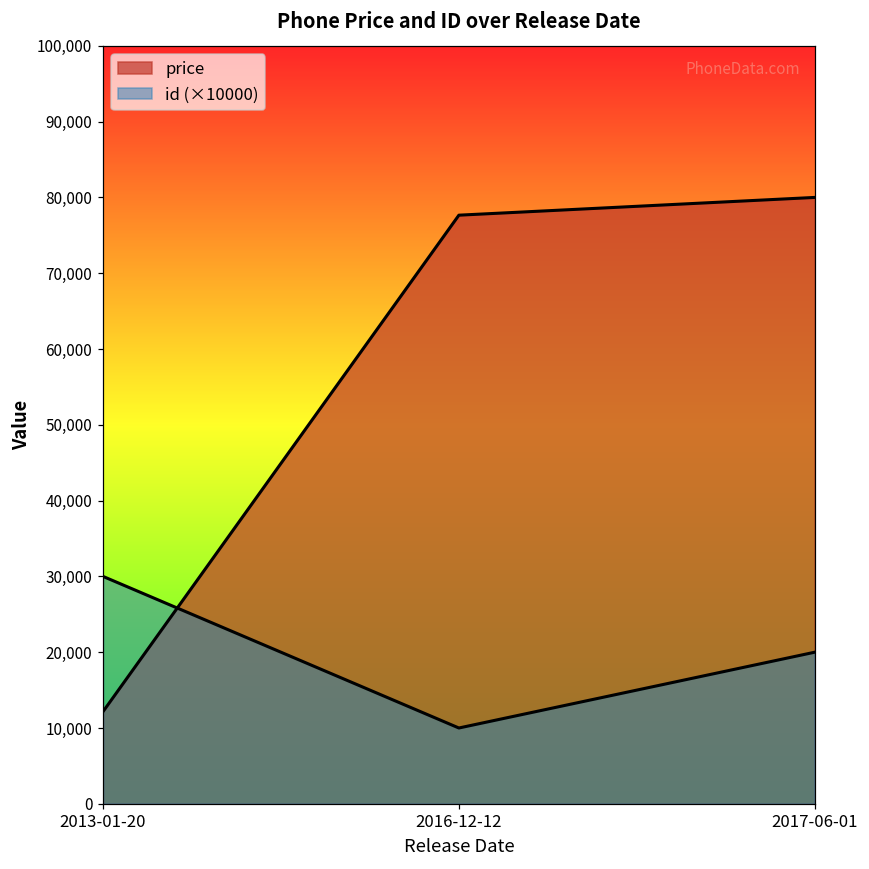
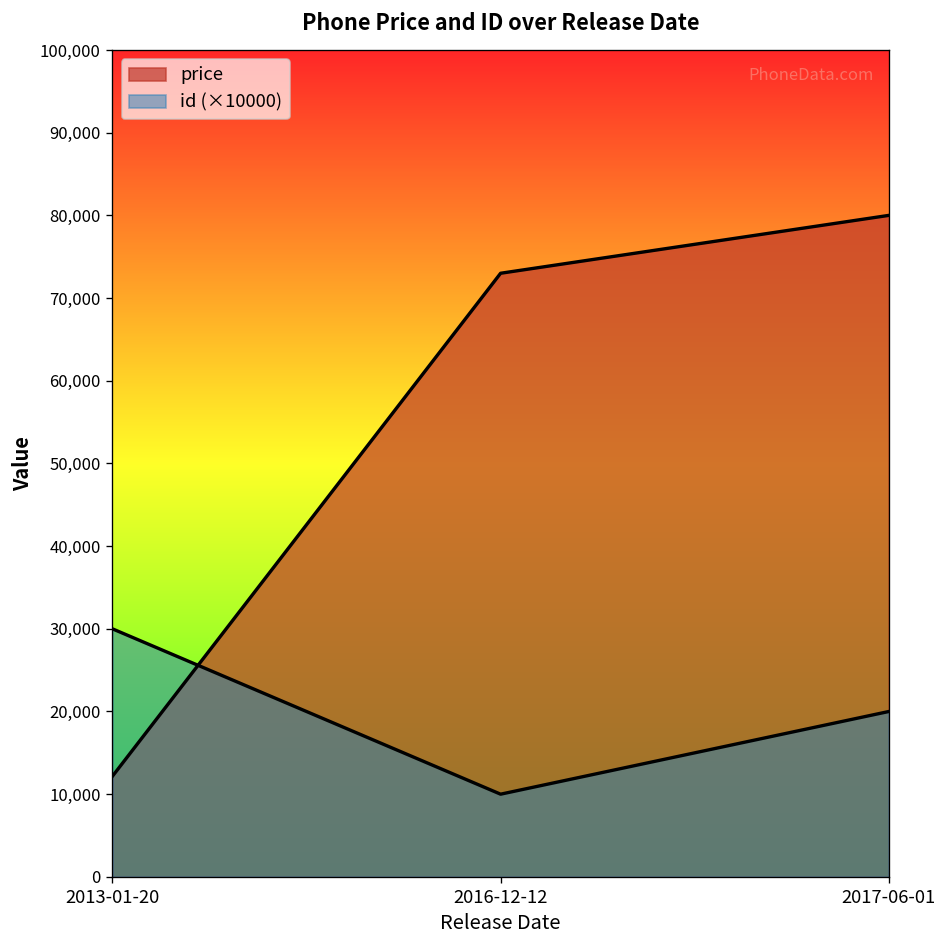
  {
    "price": {
      "2013-01-20": "12,000",
-     "2016-12-12": "78,000",
+     "2016-12-12": "73,000",
      "2017-06-01": "80,000"
    },
    "id (×10000)": {
      "2013-01-20": "30,000",
      "2016-12-12": "10,000",
      "2017-06-01": "20,000"
    }
  }
